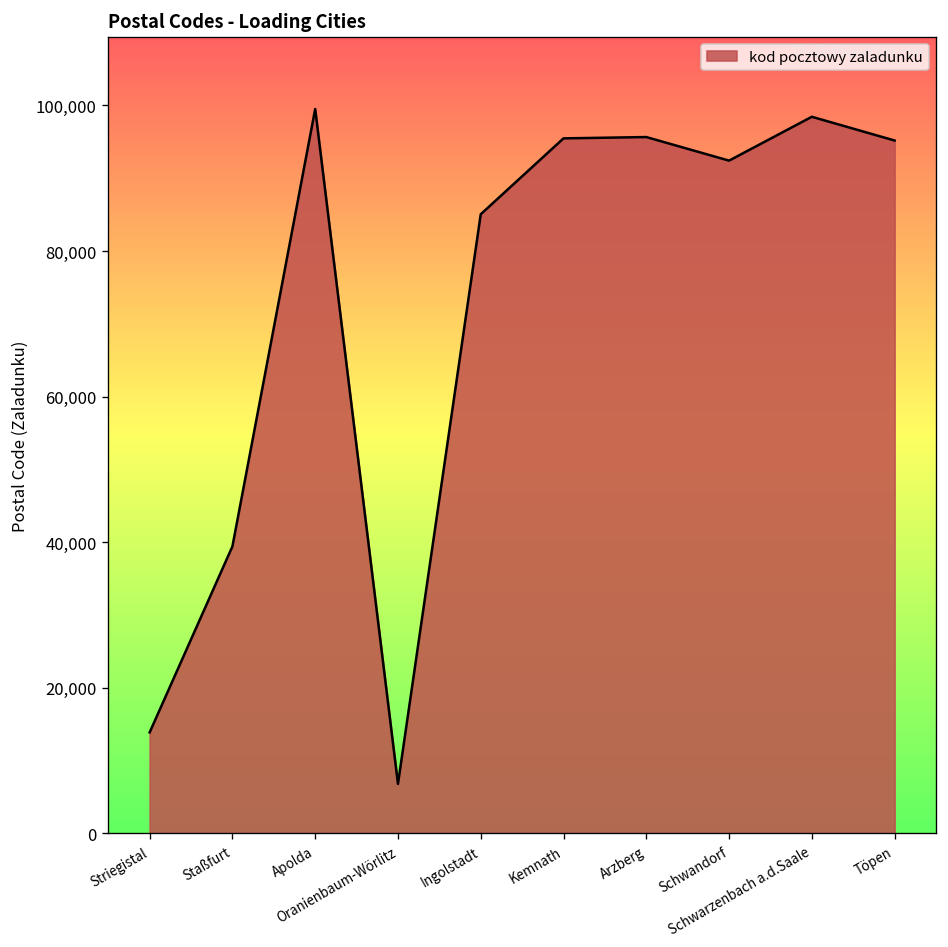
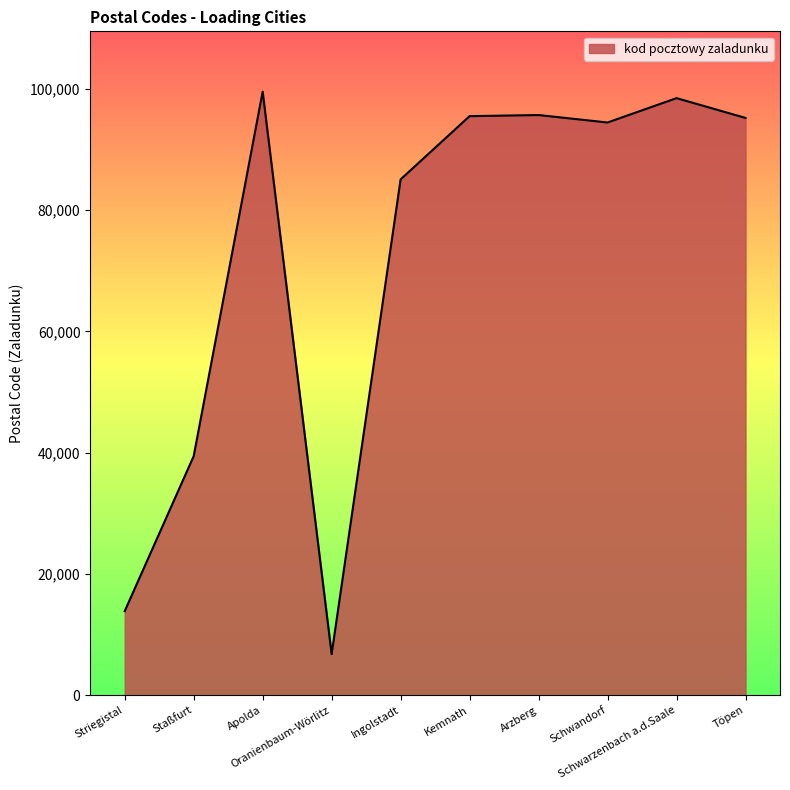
  {
    "Striegistal": "14,000",
    "Staßfurt": "39,000",
    "Apolda": "100,000",
    "Oranienbaum-Wörlitz": "7,000",
    "Ingolstadt": "85,000",
    "Kemnath": "95,000",
    "Arzberg": "96,000",
-   "Schwandorf": "92,000",
+   "Schwandorf": "94,000",
    "Schwarzenbach a.d.Saale": "98,000",
    "Töpen": "95,000"
  }
